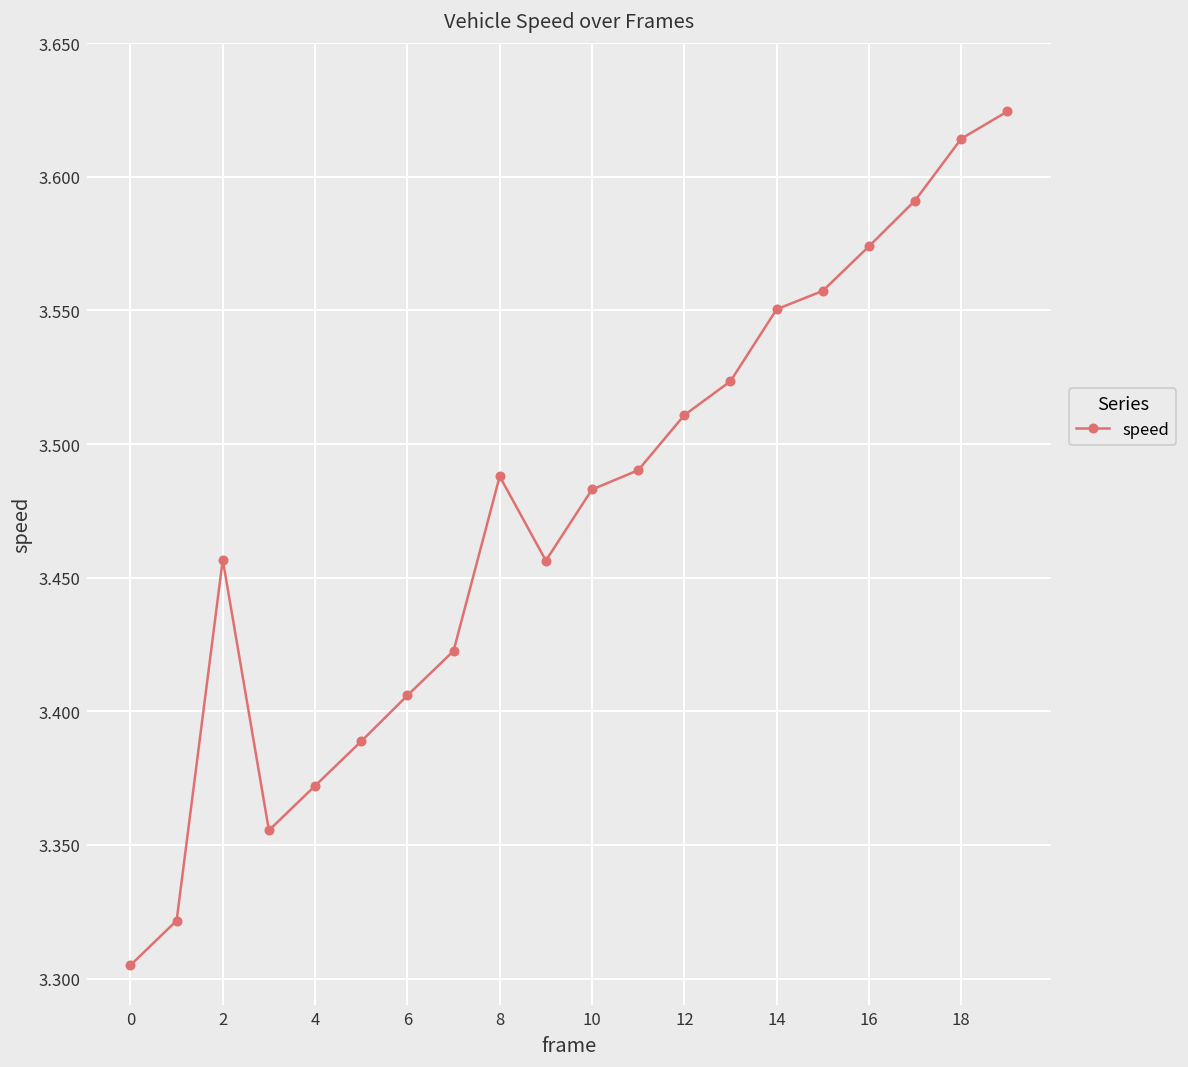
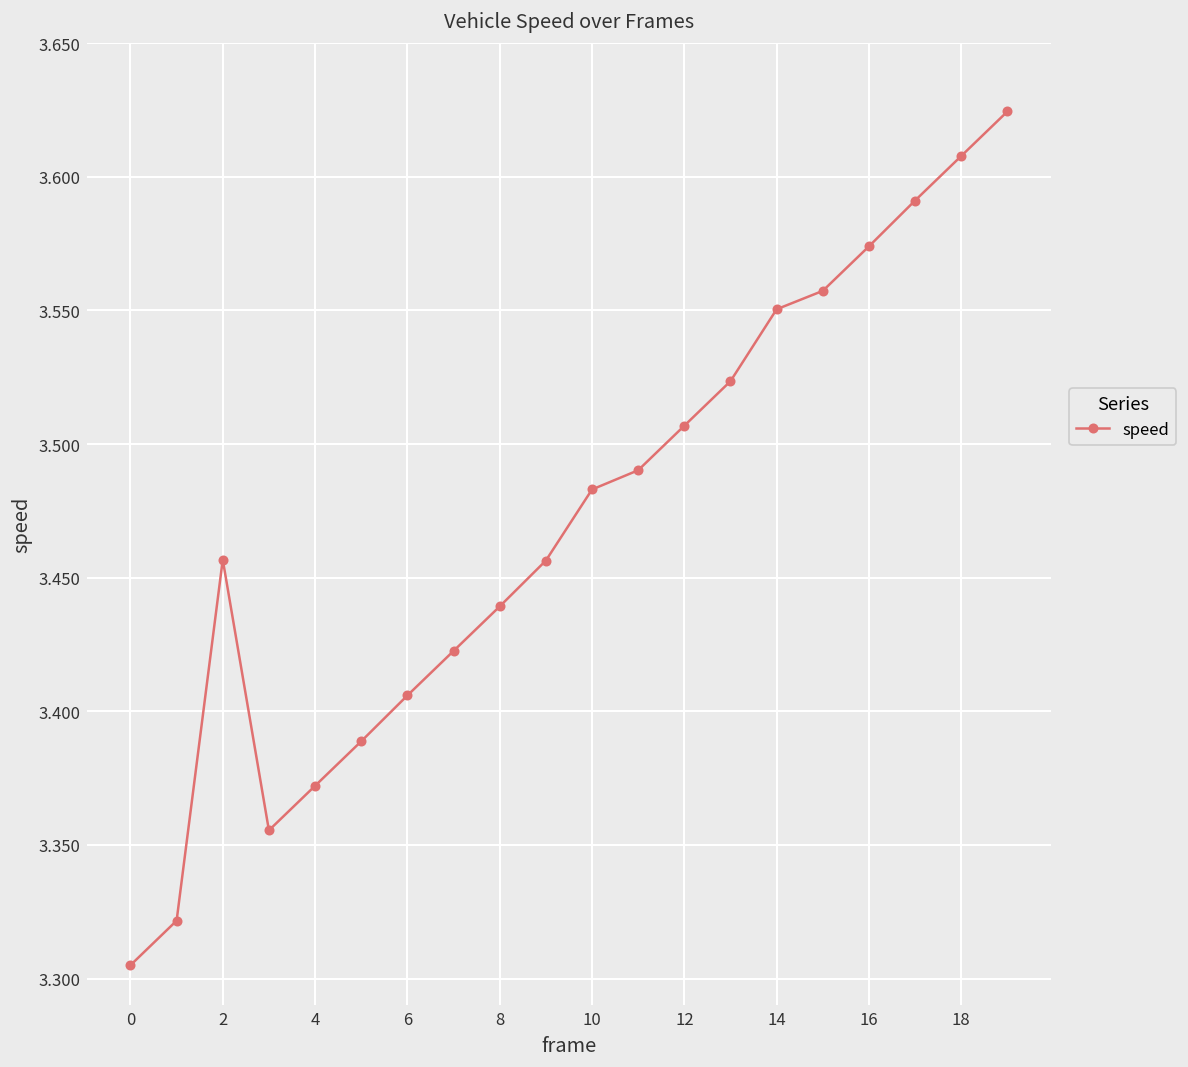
  {
    "0": 3.305,
    "2": 3.457,
    "4": 3.372,
    "6": 3.406,
-   "8": 3.488,
+   "8": 3.439,
    "10": 3.483,
-   "12": 3.511,
+   "12": 3.507,
    "14": 3.550,
    "16": 3.574,
-   "18": 3.614
+   "18": 3.608
  }
